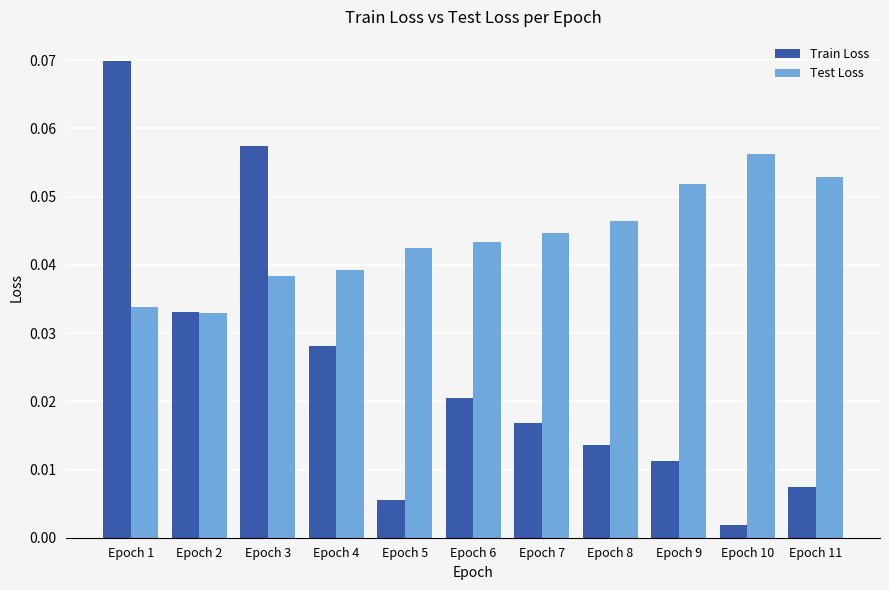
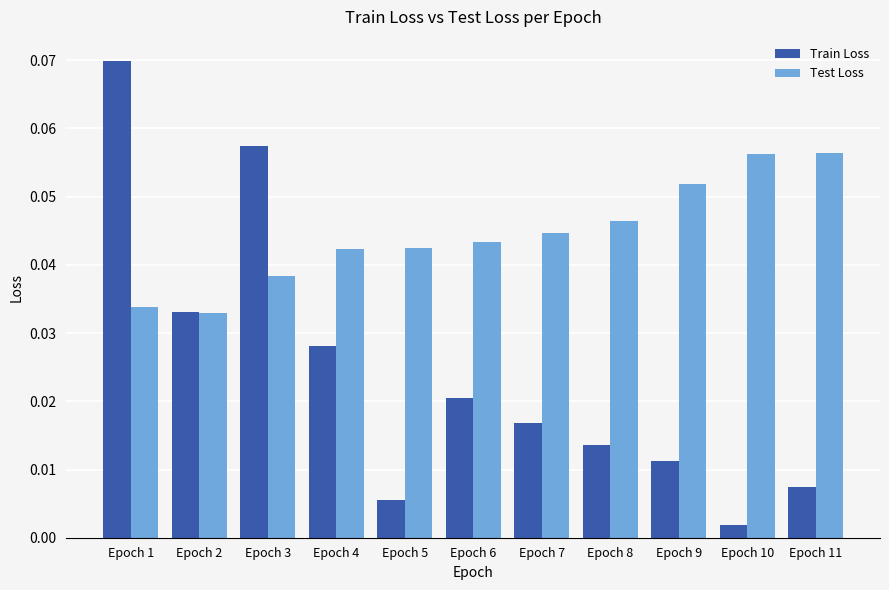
  {
    "Train Loss": {
      "Epoch 1": 0.070,
      "Epoch 2": 0.033,
      "Epoch 3": 0.057,
      "Epoch 4": 0.028,
      "Epoch 5": 0.005,
      "Epoch 6": 0.021,
      "Epoch 7": 0.017,
      "Epoch 8": 0.014,
      "Epoch 9": 0.011,
      "Epoch 10": 0.002,
      "Epoch 11": 0.008
    },
    "Test Loss": {
      "Epoch 1": 0.034,
      "Epoch 2": 0.033,
      "Epoch 3": 0.038,
-     "Epoch 4": 0.039,
+     "Epoch 4": 0.042,
      "Epoch 5": 0.042,
      "Epoch 6": 0.043,
      "Epoch 7": 0.045,
      "Epoch 8": 0.046,
      "Epoch 9": 0.052,
      "Epoch 10": 0.056,
-     "Epoch 11": 0.053
+     "Epoch 11": 0.056
    }
  }
